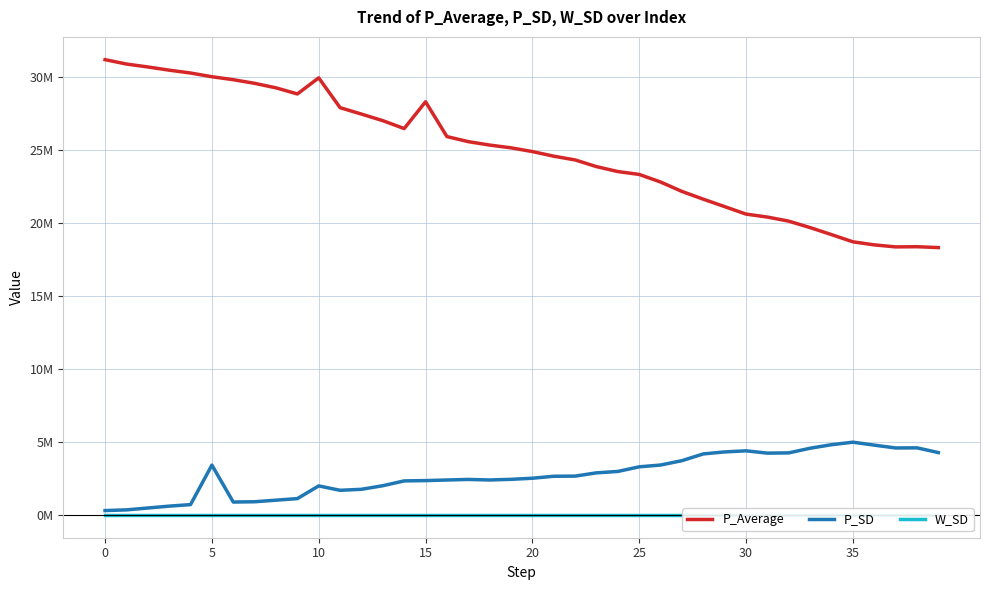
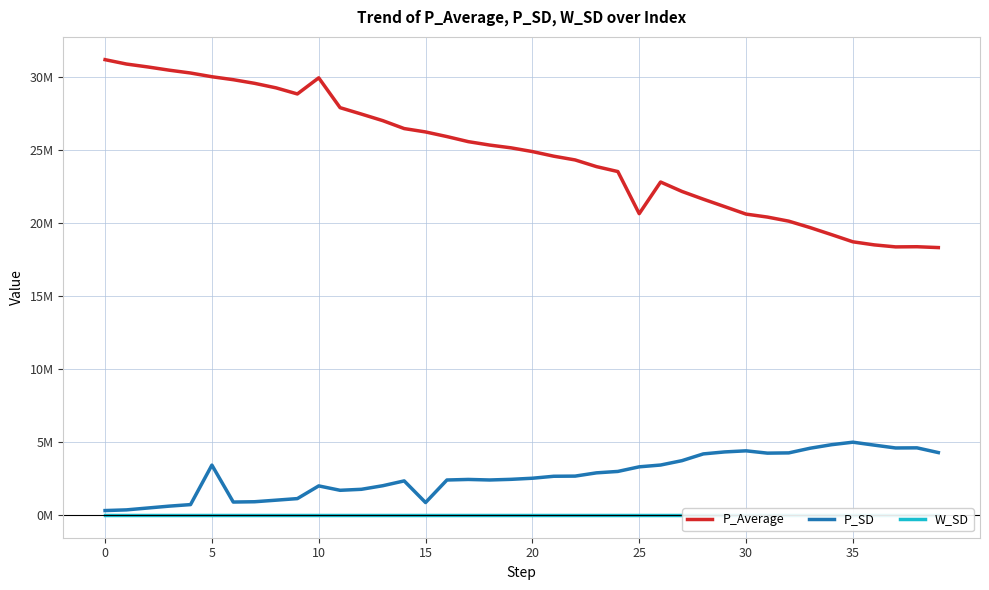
  {
    "P_Average": {
      "0": 31200000,
      "5": 30000000,
      "10": 30000000,
-     "15": 28300000,
+     "15": 26300000,
      "20": 24900000,
-     "25": 23300000,
+     "25": 20700000,
      "30": 20600000,
      "35": 18700000
    },
    "P_SD": {
      "0": 300000,
      "5": 3400000,
      "10": 2000000,
-     "15": 2400000,
+     "15": 900000,
      "20": 2500000,
      "25": 3300000,
      "30": 4400000,
      "35": 5000000
    },
    "W_SD": {
      "0": 0,
      "5": 0,
      "10": 0,
      "15": 0,
      "20": 0,
      "25": 0
    }
  }
